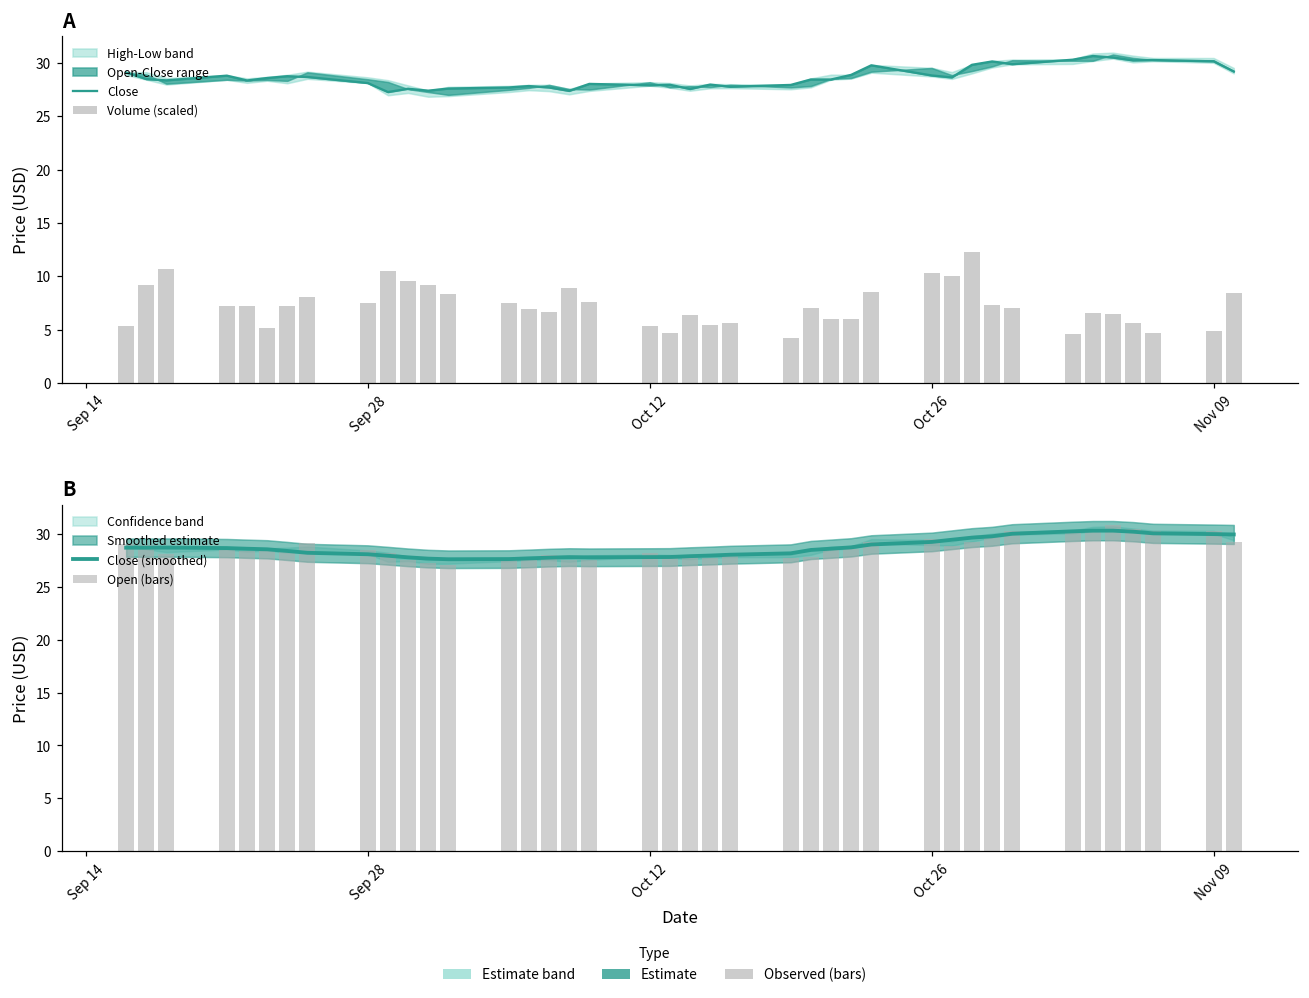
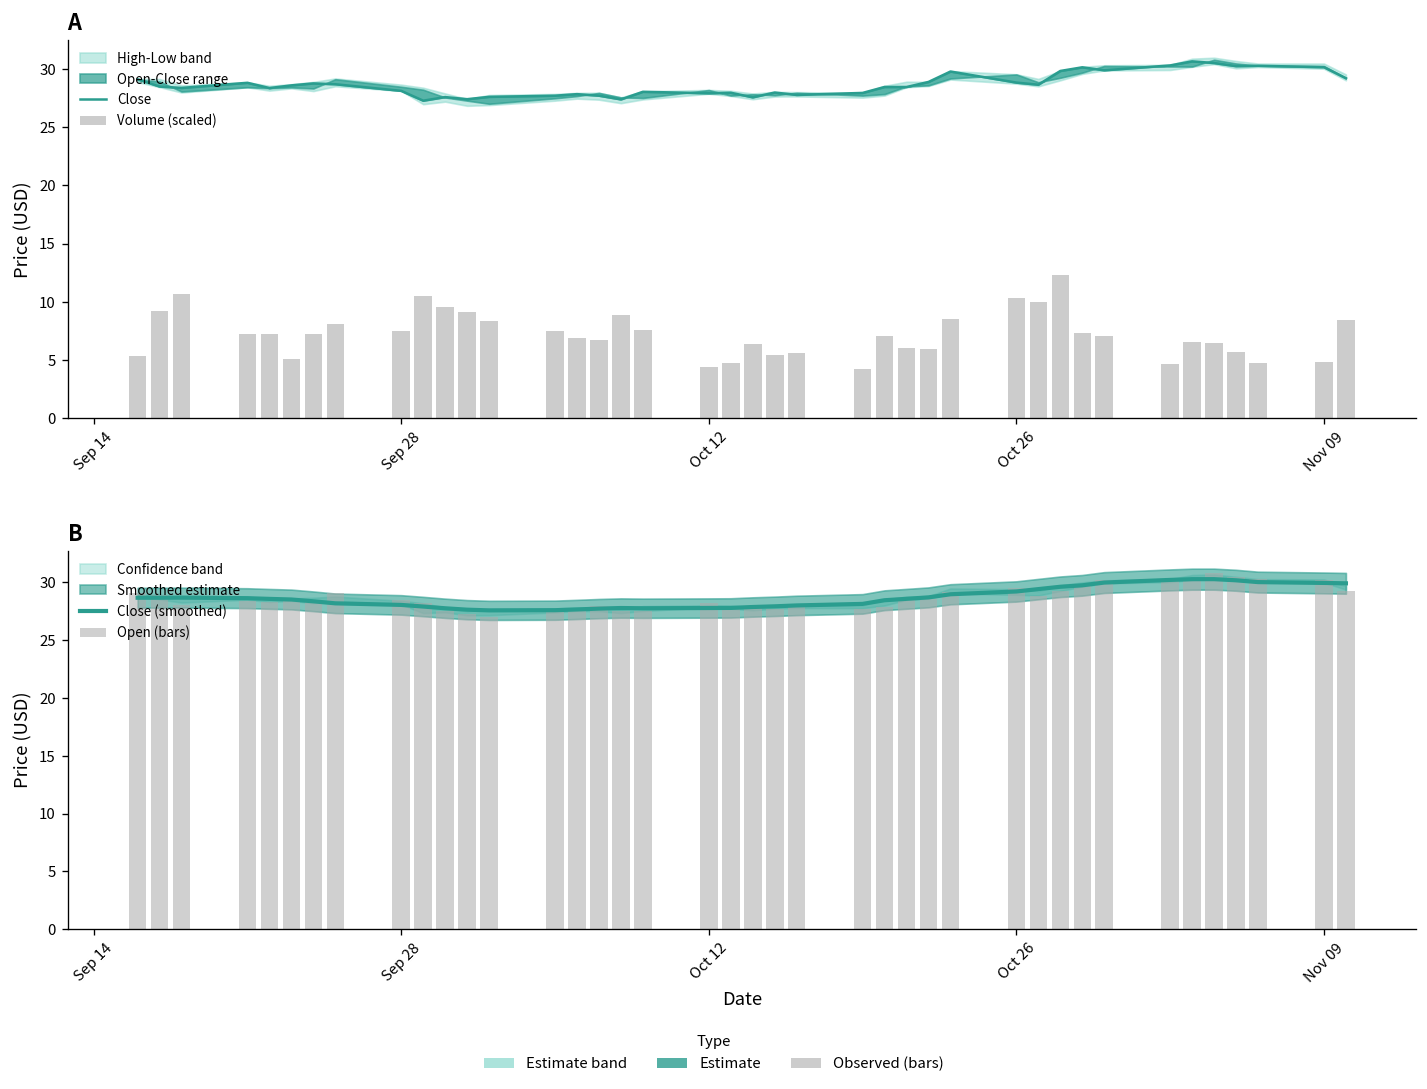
  {
    "A": {
      "Volume (scaled)": {
        "Sep 28": 7,
-       "Oct 12": 5,
+       "Oct 12": 4,
        "Oct 26": 10,
        "Nov 09": 5
      }
    }
  }
